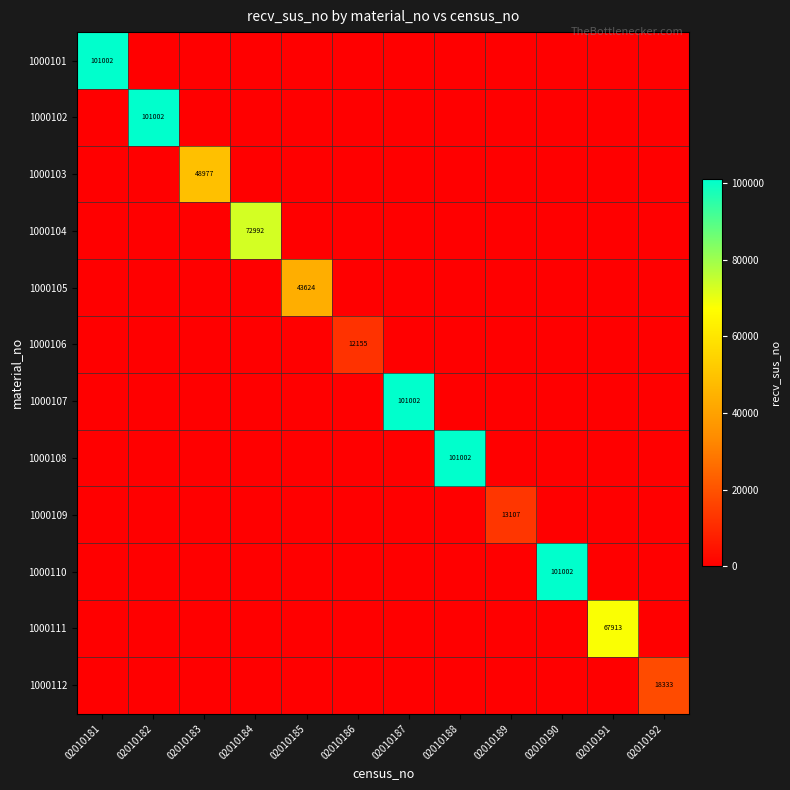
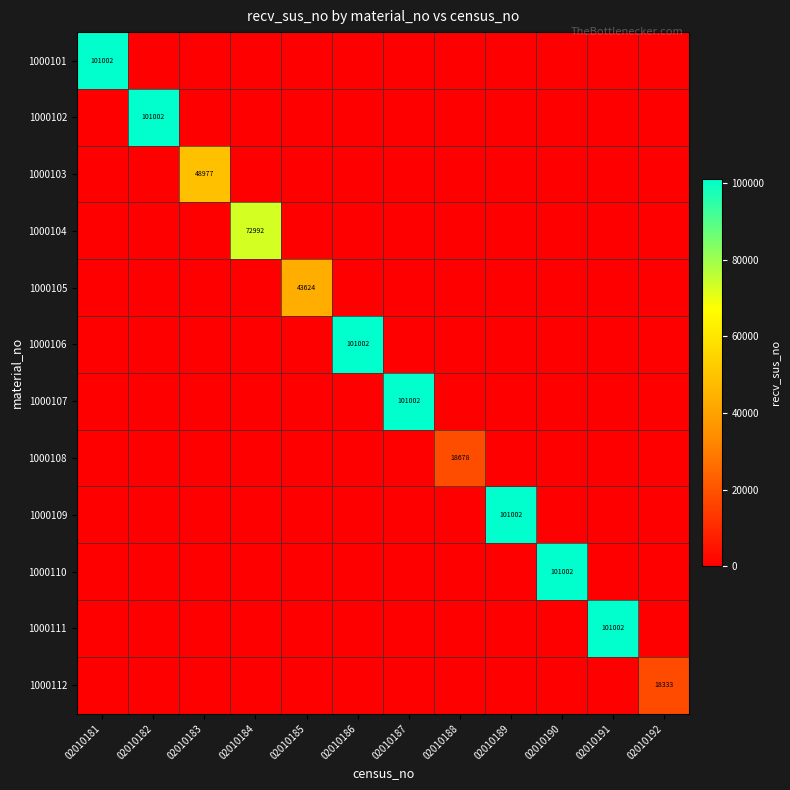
  {
    "1000101": {
      "02010181": 101002
    },
    "1000102": {
      "02010182": 101002
    },
    "1000103": {
      "02010183": 48977
    },
    "1000104": {
      "02010184": 72992
    },
    "1000105": {
      "02010185": 43624
    },
    "1000106": {
-     "02010186": 12155
+     "02010186": 101002
    },
    "1000107": {
      "02010187": 101002
    },
    "1000108": {
-     "02010188": 101002
+     "02010188": 18678
    },
    "1000109": {
-     "02010189": 13107
+     "02010189": 101002
    },
    "1000110": {
      "02010190": 101002
    },
    "1000111": {
-     "02010191": 67913
+     "02010191": 101002
    },
    "1000112": {
      "02010192": 18333
    }
  }
